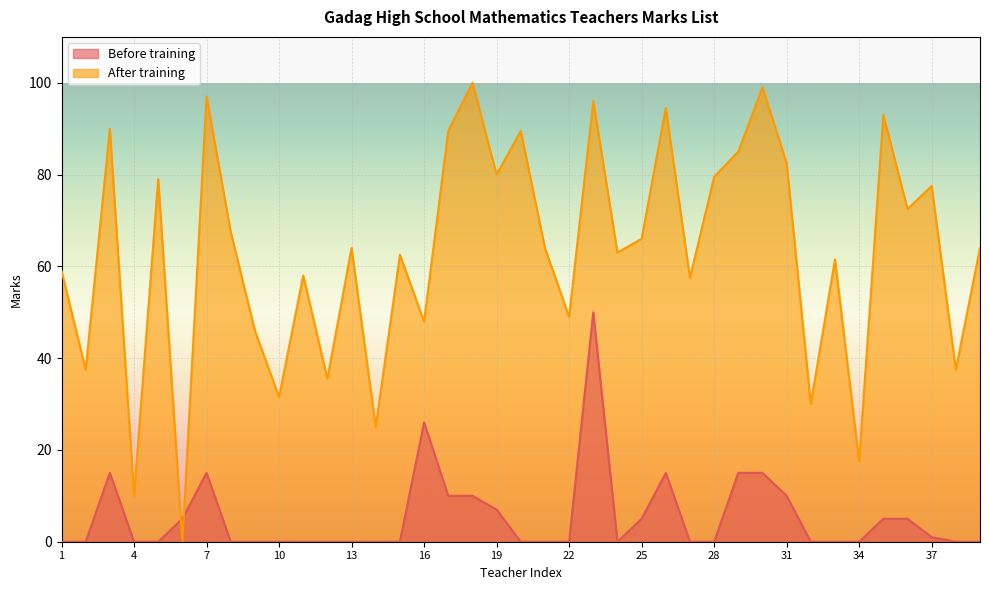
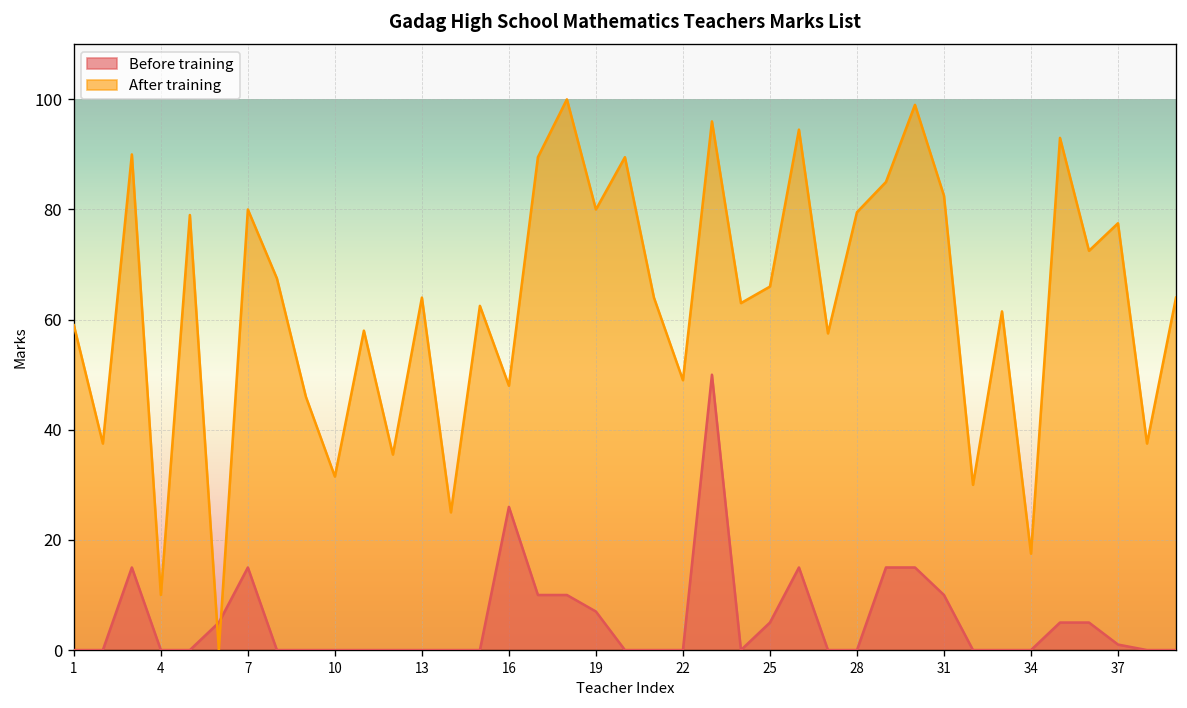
  {
    "Before training": {
      "1": 0,
      "4": 0,
      "7": 15,
      "10": 0,
      "13": 0,
      "16": 26,
      "19": 7,
      "22": 0,
      "25": 5,
      "28": 0,
      "31": 10,
      "34": 0,
      "37": 1
    },
    "After training": {
      "1": 59,
      "4": 10,
-     "7": 97,
+     "7": 80,
      "10": 32,
      "13": 64,
      "16": 48,
      "19": 80,
      "22": 49,
      "25": 66,
      "28": 80,
      "31": 83,
      "34": 18,
      "37": 78
    }
  }
